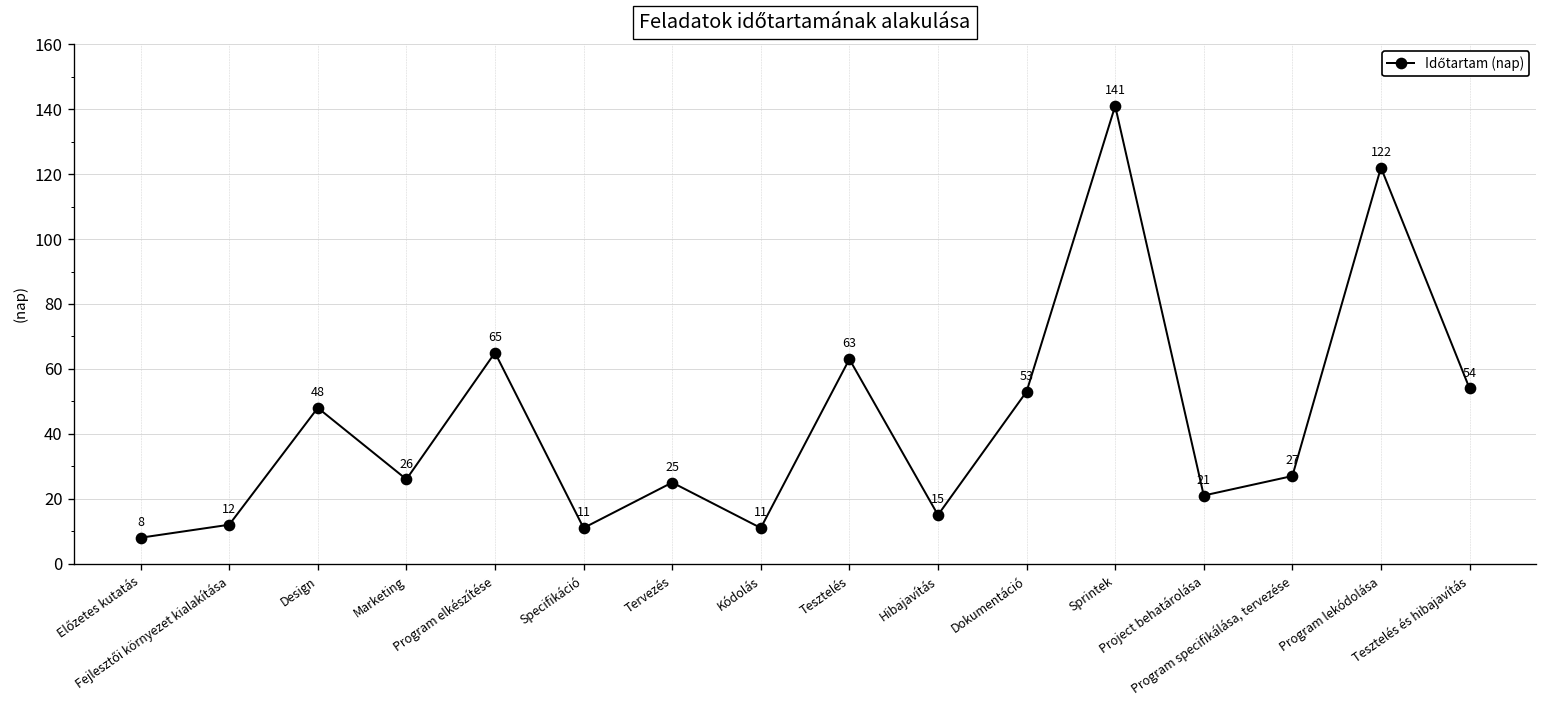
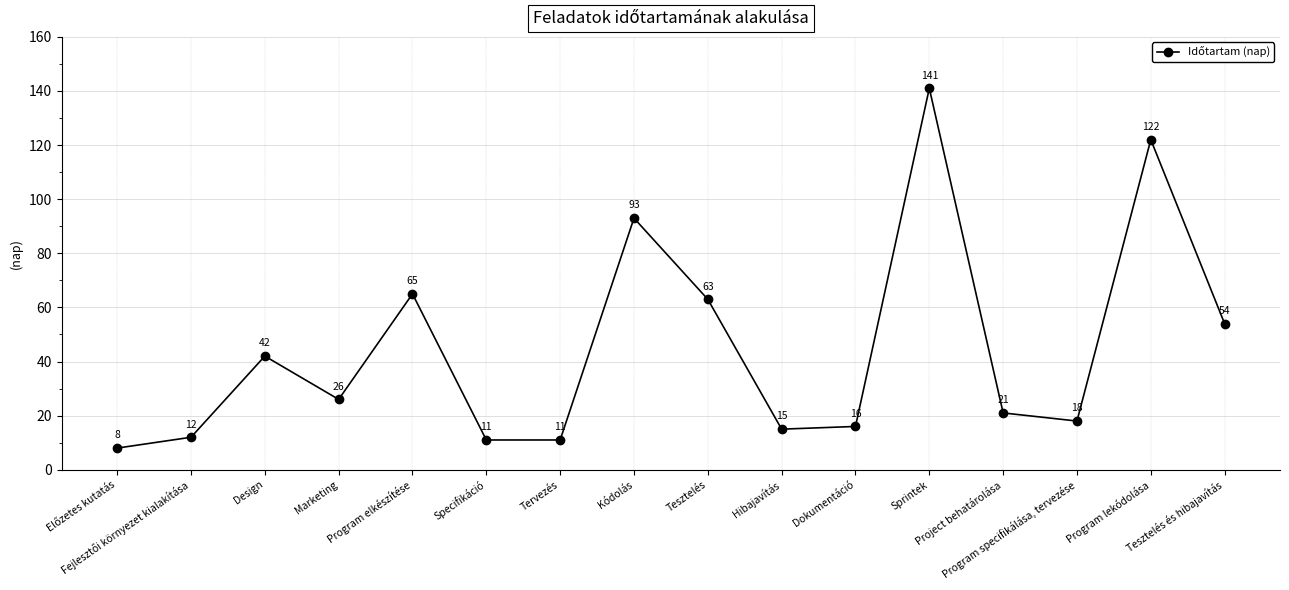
  {
    "Előzetes kutatás": 8,
    "Fejlesztői környezet kialakítása": 12,
-   "Design": 48,
+   "Design": 42,
    "Marketing": 26,
    "Program elkészítése": 65,
    "Specifikáció": 11,
-   "Tervezés": 25,
-   "Kódolás": 11,
+   "Tervezés": 11,
+   "Kódolás": 93,
    "Tesztelés": 63,
    "Hibajavítás": 15,
-   "Dokumentáció": 53,
+   "Dokumentáció": 16,
    "Sprintek": 141,
    "Project behatárolása": 21,
-   "Program specifikálása, tervezése": 27,
+   "Program specifikálása, tervezése": 18,
    "Program lekódolása": 122,
    "Tesztelés és hibajavítás": 54
  }
